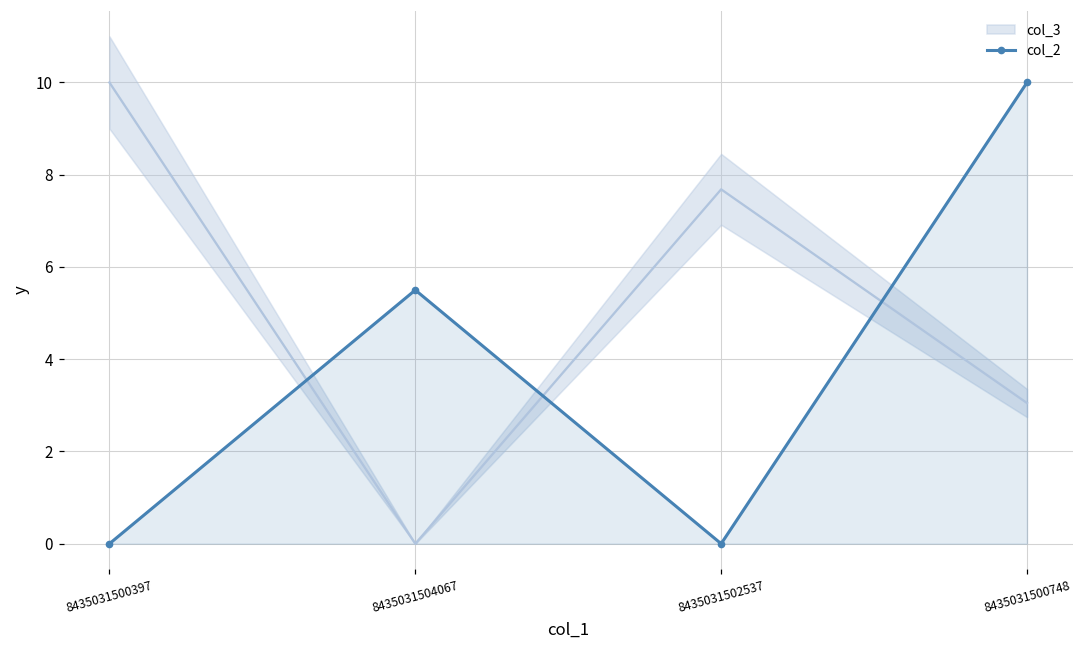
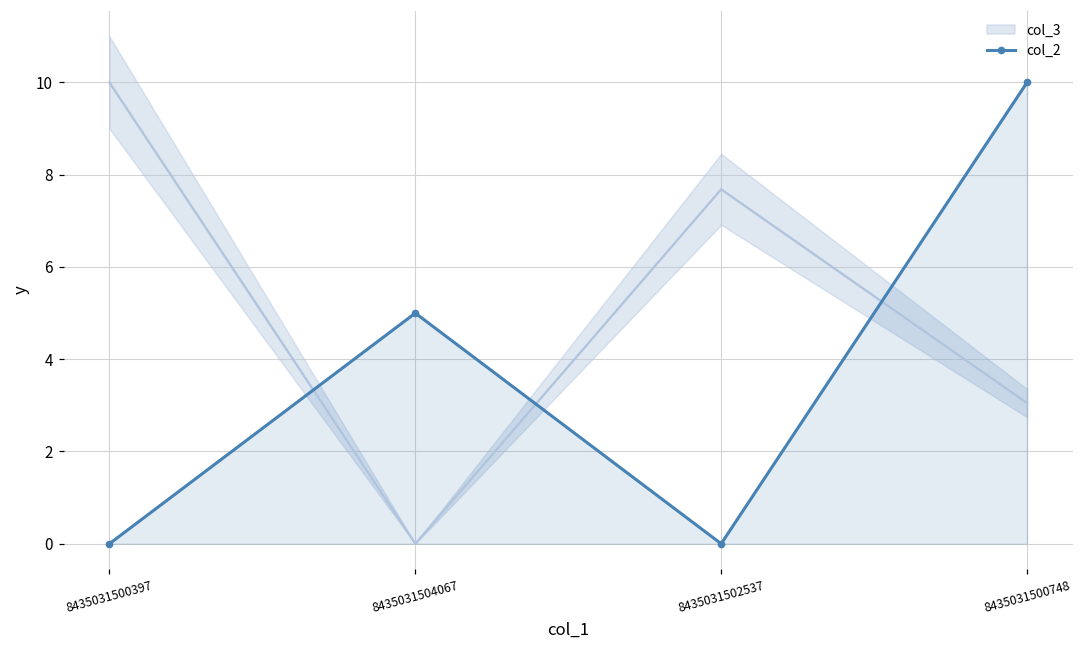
  {
    "col_2": {
      "8435031500397": 0.0,
-     "8435031504067": 5.5,
+     "8435031504067": 5.0,
      "8435031502537": 0.0,
      "8435031500748": 10.0
    }
  }
